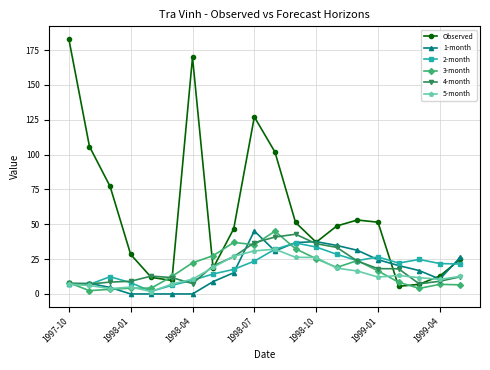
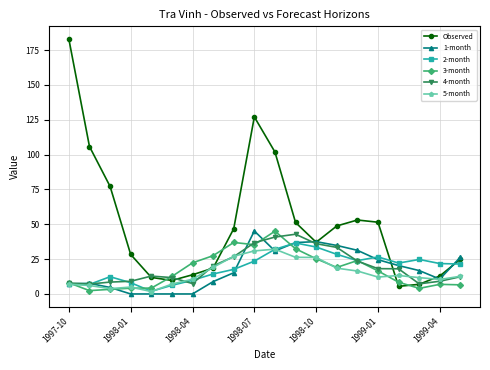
  {
    "Observed": {
      "1997-10": 183,
      "1998-01": 28,
-     "1998-04": 170,
+     "1998-04": 14,
      "1998-07": 127,
      "1999-01": 51,
      "1999-04": 13
    },
    "1-month": {
      "1998-01": 0,
      "1998-04": 0,
      "1998-07": 45,
      "1999-01": 25
    },
    "2-month": {
      "1998-07": 24,
      "1998-10": 34,
      "1999-01": 27,
      "1999-04": 22
    },
    "5-month": {
      "1998-07": 31,
      "1999-01": 12
    }
  }
